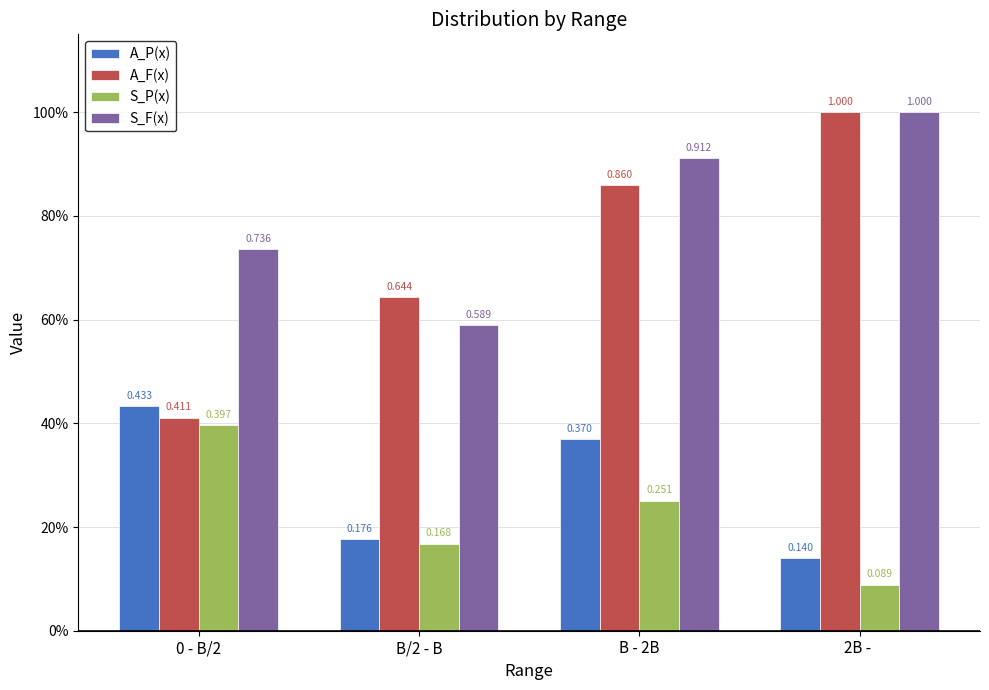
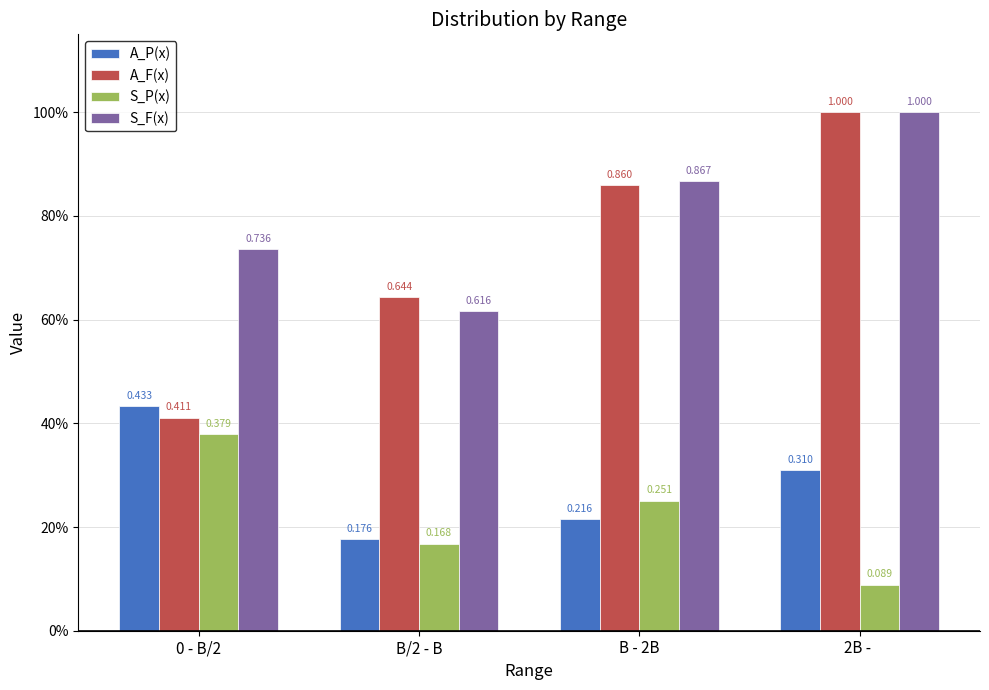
  {
    "A_P(x)": {
      "0 - B/2": 0.433,
      "B/2 - B": 0.176,
-     "B - 2B": 0.370,
-     "2B -": 0.140
+     "B - 2B": 0.216,
+     "2B -": 0.310
    },
    "A_F(x)": {
      "0 - B/2": 0.411,
      "B/2 - B": 0.644,
      "B - 2B": 0.860,
      "2B -": 1.000
    },
    "S_P(x)": {
-     "0 - B/2": 0.397,
+     "0 - B/2": 0.379,
      "B/2 - B": 0.168,
      "B - 2B": 0.251,
      "2B -": 0.089
    },
    "S_F(x)": {
      "0 - B/2": 0.736,
-     "B/2 - B": 0.589,
-     "B - 2B": 0.912,
+     "B/2 - B": 0.616,
+     "B - 2B": 0.867,
      "2B -": 1.000
    }
  }
